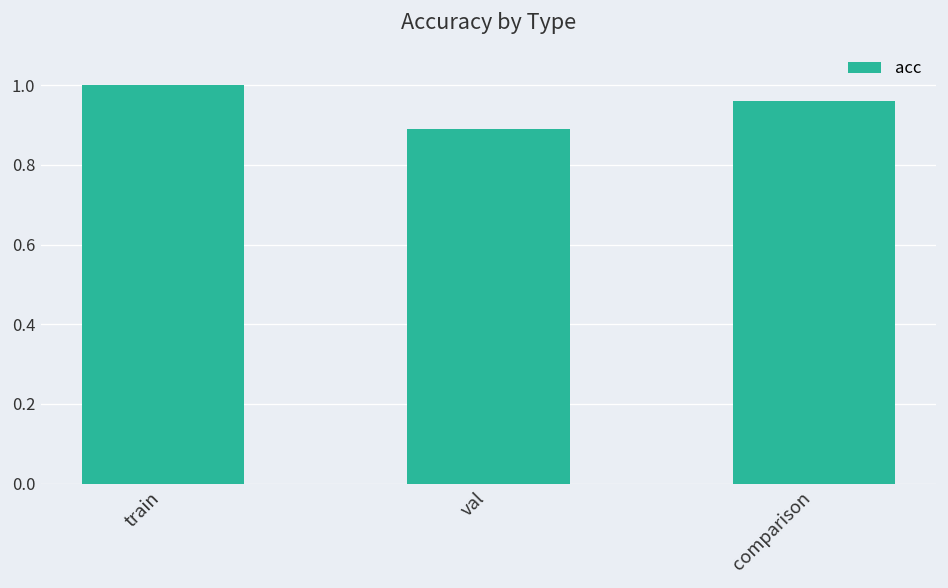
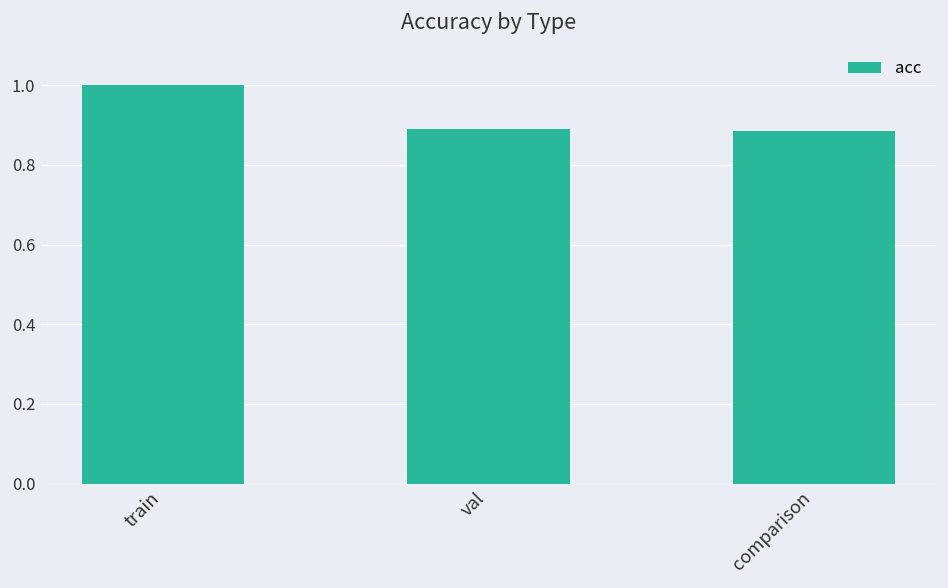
  {
    "train": 1.00,
    "val": 0.89,
-   "comparison": 0.96
+   "comparison": 0.88
  }
